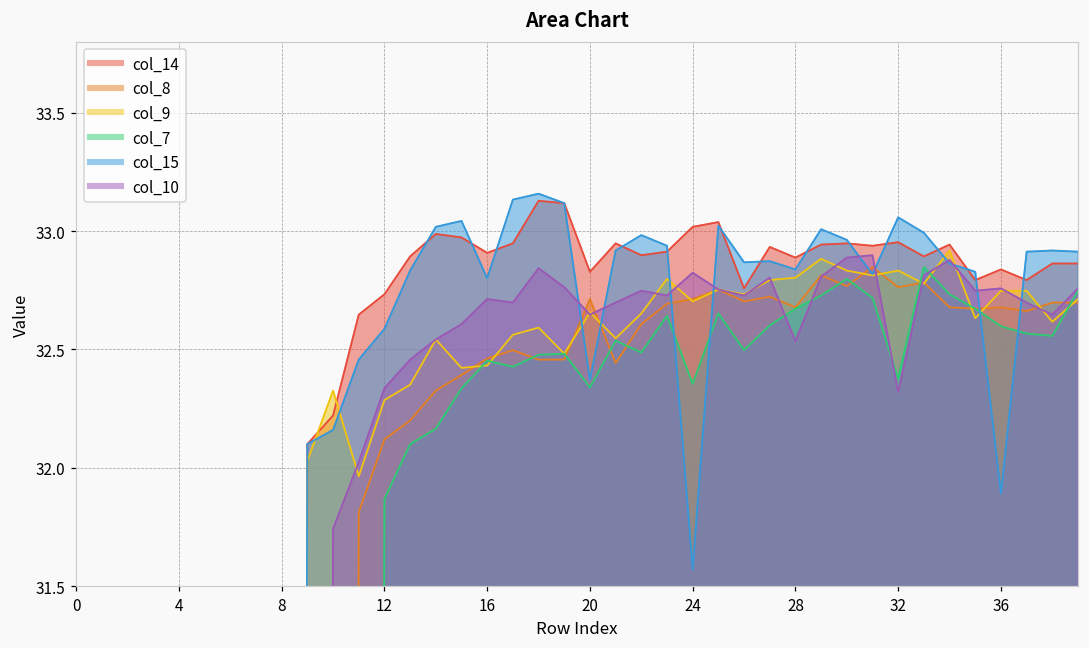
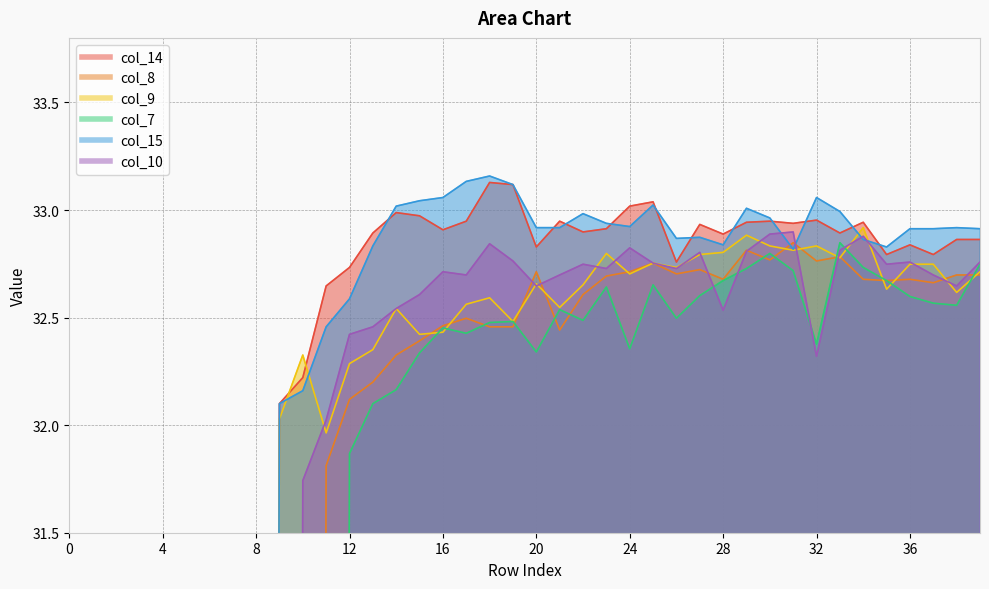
  {
    "col_7": {
      "12": 31.87,
      "20": 32.34,
      "24": 32.36,
      "32": 32.38,
      "36": 32.60
    },
    "col_15": {
      "12": 32.59,
-     "16": 32.80,
-     "20": 32.37,
-     "24": 31.57,
+     "16": 33.06,
+     "20": 32.92,
+     "24": 32.92,
      "28": 32.84,
      "32": 33.06,
-     "36": 31.89
+     "36": 32.91
    },
    "col_10": {
-     "12": 32.34,
+     "12": 32.42,
      "16": 32.71,
      "24": 32.82,
      "28": 32.53,
      "32": 32.32
    }
  }
